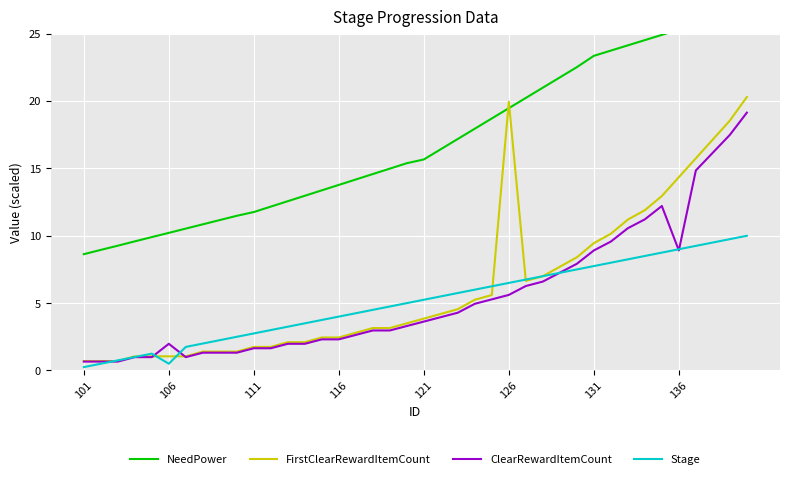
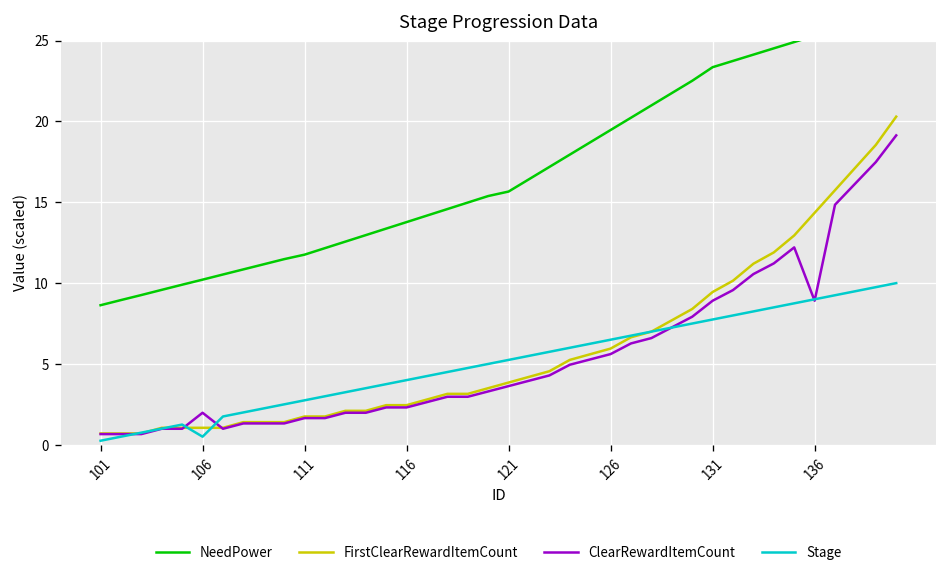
  {
    "NeedPower": {
      "101": 8.6,
      "106": 10.2,
      "111": 11.8,
      "116": 13.8,
      "121": 15.7,
      "126": 19.5,
      "131": 23.4
    },
    "FirstClearRewardItemCount": {
      "106": 1.0,
      "121": 3.8,
-     "126": 20.0,
+     "126": 5.9,
      "131": 9.5,
      "136": 14.4
    },
    "ClearRewardItemCount": {
      "106": 2.0,
      "121": 3.6,
      "126": 5.6,
      "131": 8.9
    },
    "Stage": {
      "101": 0.3,
      "106": 0.5,
      "111": 2.8,
      "116": 4.0,
      "121": 5.3,
      "126": 6.5,
      "131": 7.8
    }
  }
